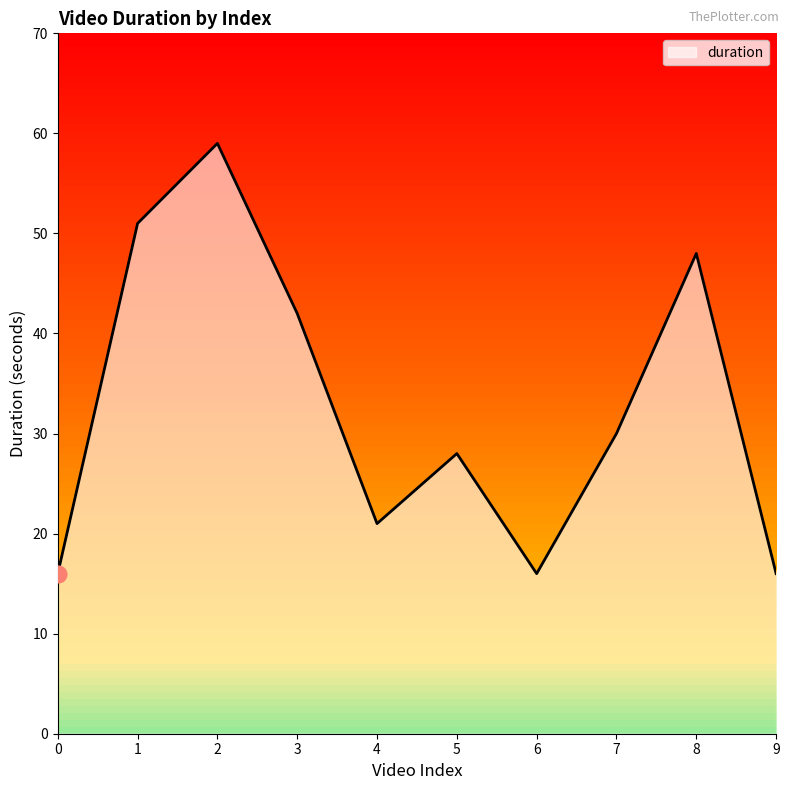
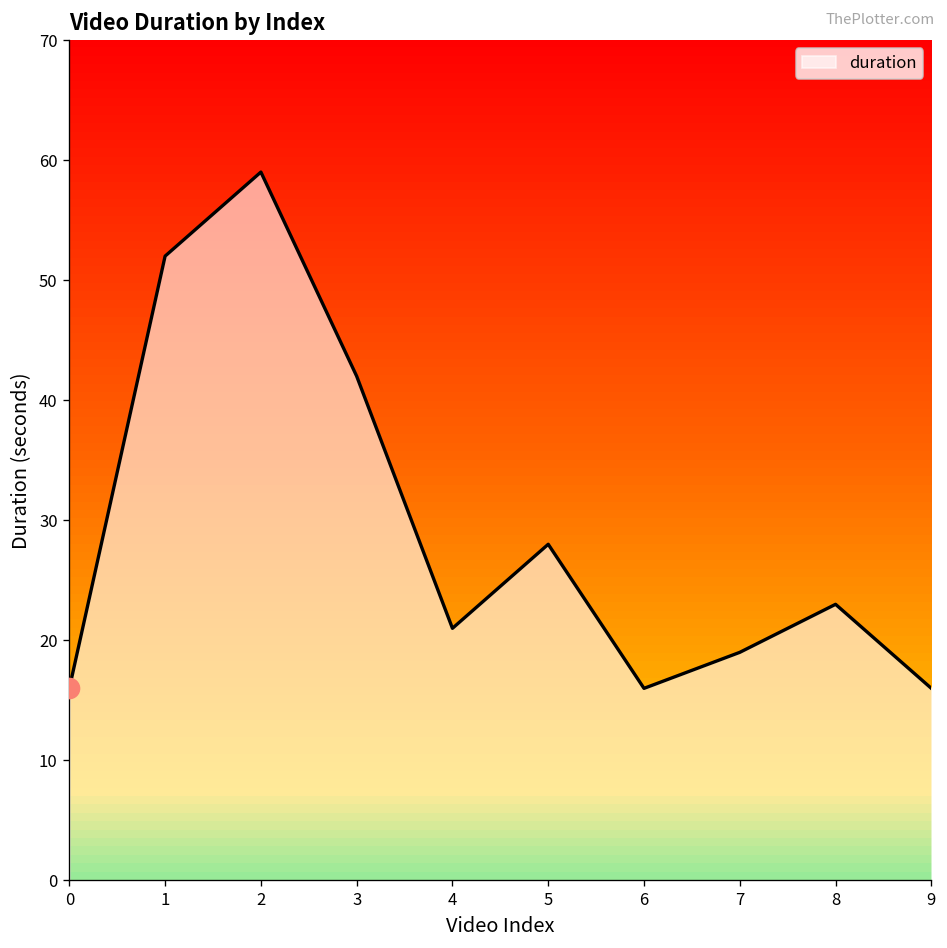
  {
    "duration": {
-     "1": 51,
+     "1": 52,
      "2": 59,
      "3": 42,
      "4": 21,
      "5": 28,
      "6": 16,
-     "7": 30,
-     "8": 48,
+     "7": 19,
+     "8": 23,
      "9": 16
    }
  }
